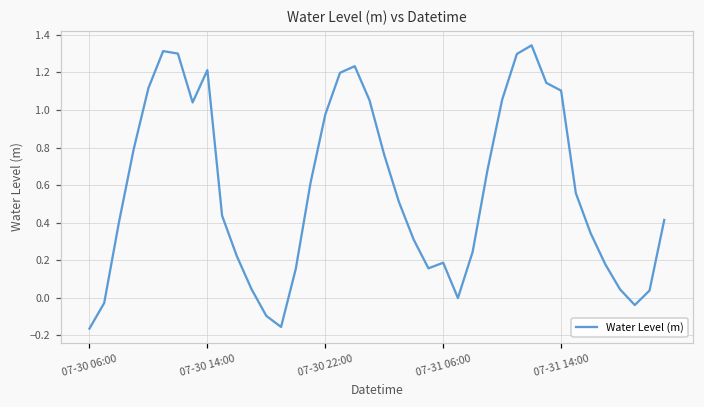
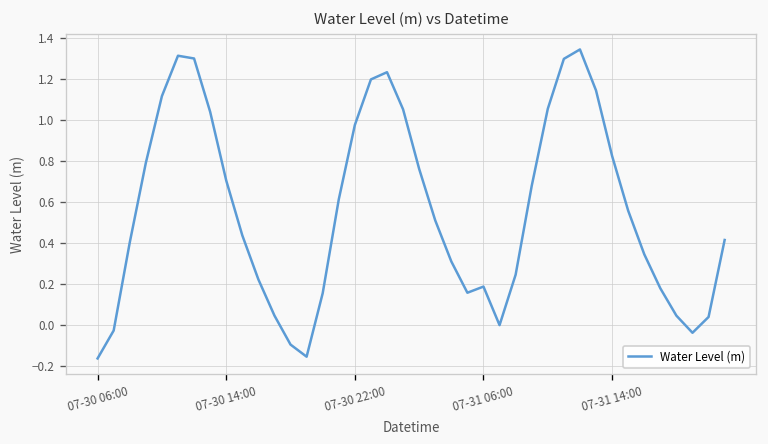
  {
    "07-30 06:00": -0.16,
-   "07-30 14:00": 1.21,
+   "07-30 14:00": 0.70,
    "07-30 22:00": 0.98,
    "07-31 06:00": 0.19,
-   "07-31 14:00": 1.10
+   "07-31 14:00": 0.82
  }
